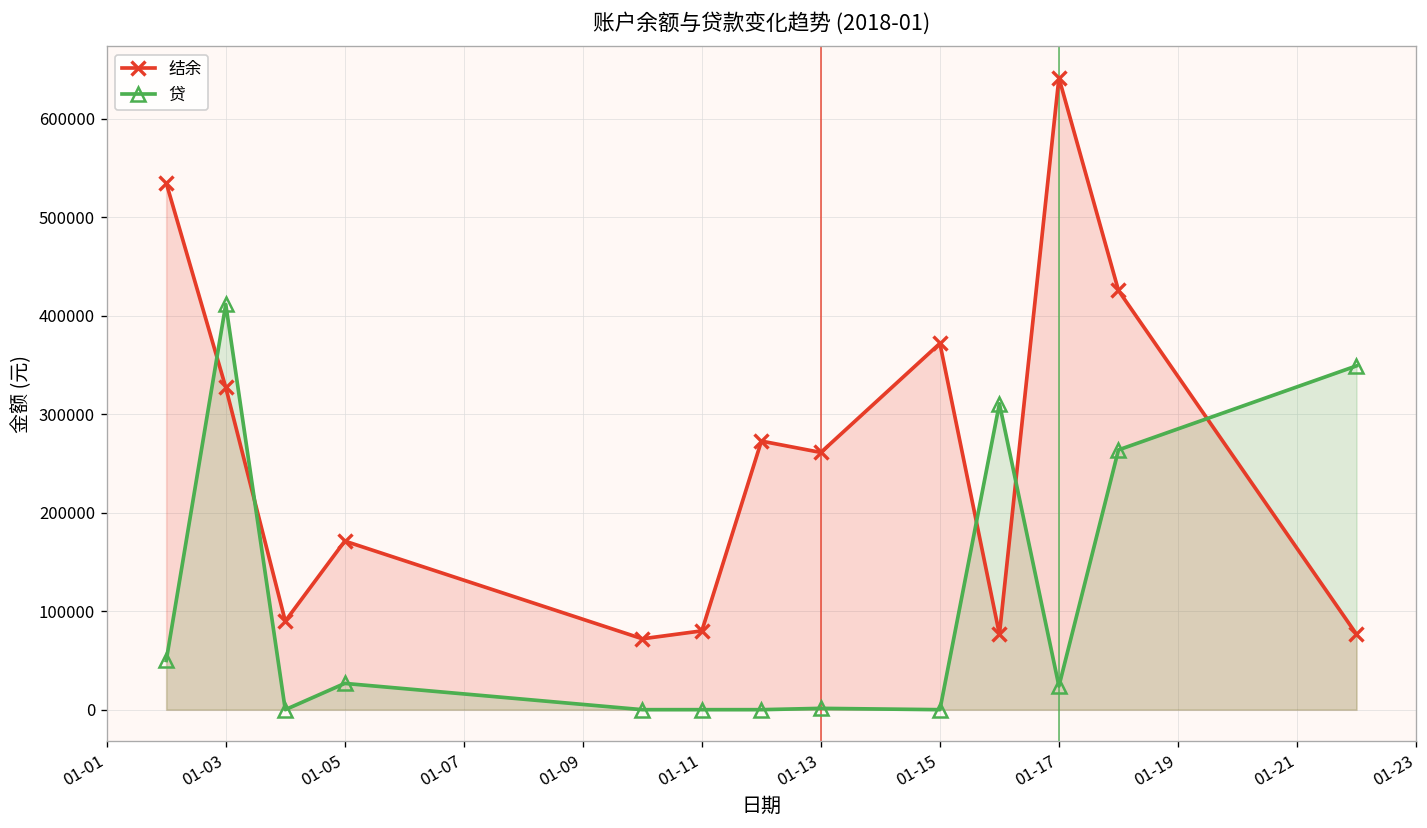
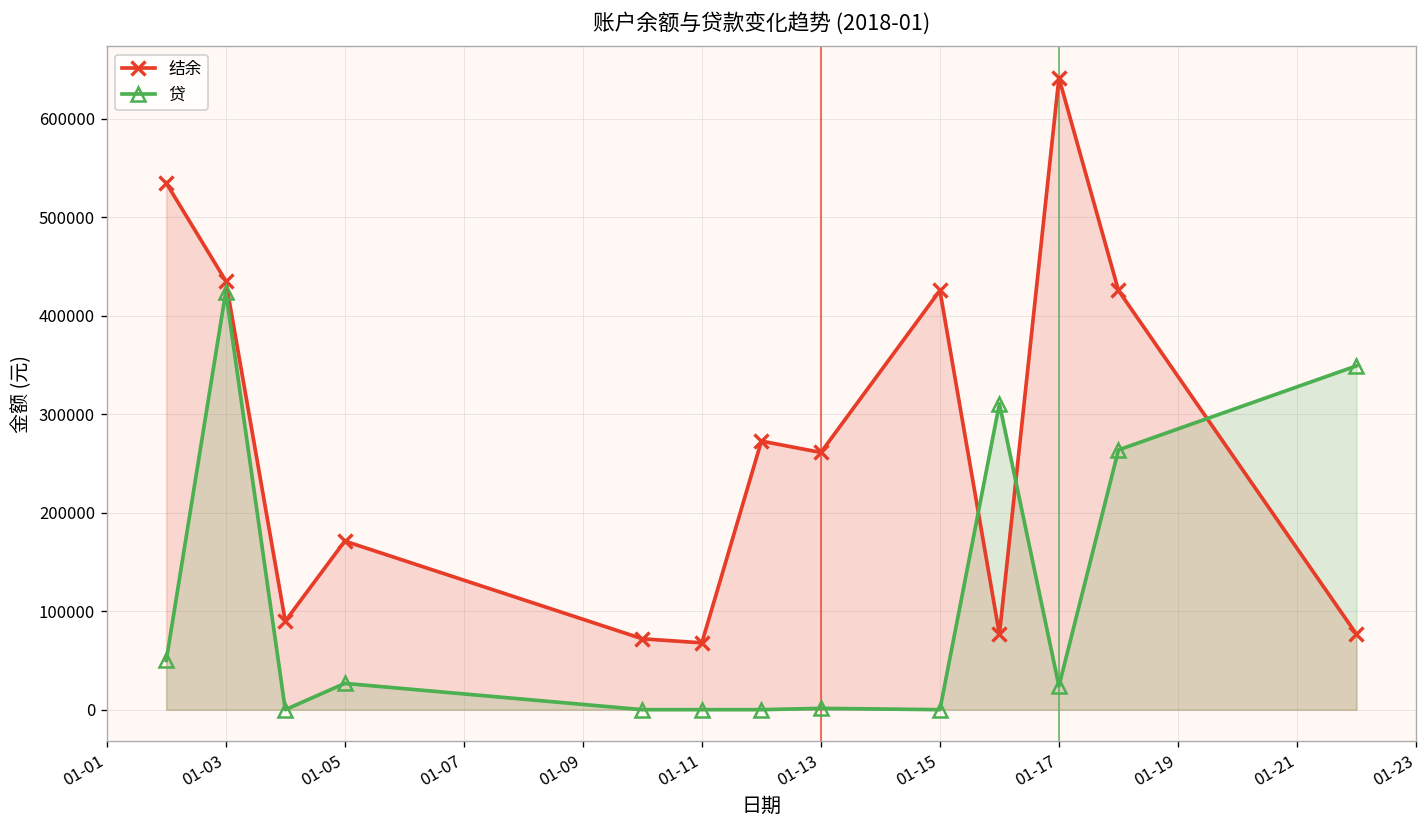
  {
    "结余": {
-     "01-03": 330000,
+     "01-03": 440000,
      "01-05": 170000,
-     "01-11": 80000,
+     "01-11": 70000,
      "01-13": 260000,
-     "01-15": 370000,
+     "01-15": 430000,
      "01-17": 640000
    },
    "贷": {
-     "01-03": 410000,
+     "01-03": 420000,
      "01-05": 30000,
      "01-11": 0,
      "01-13": 0,
      "01-15": 0,
      "01-17": 20000
    }
  }
